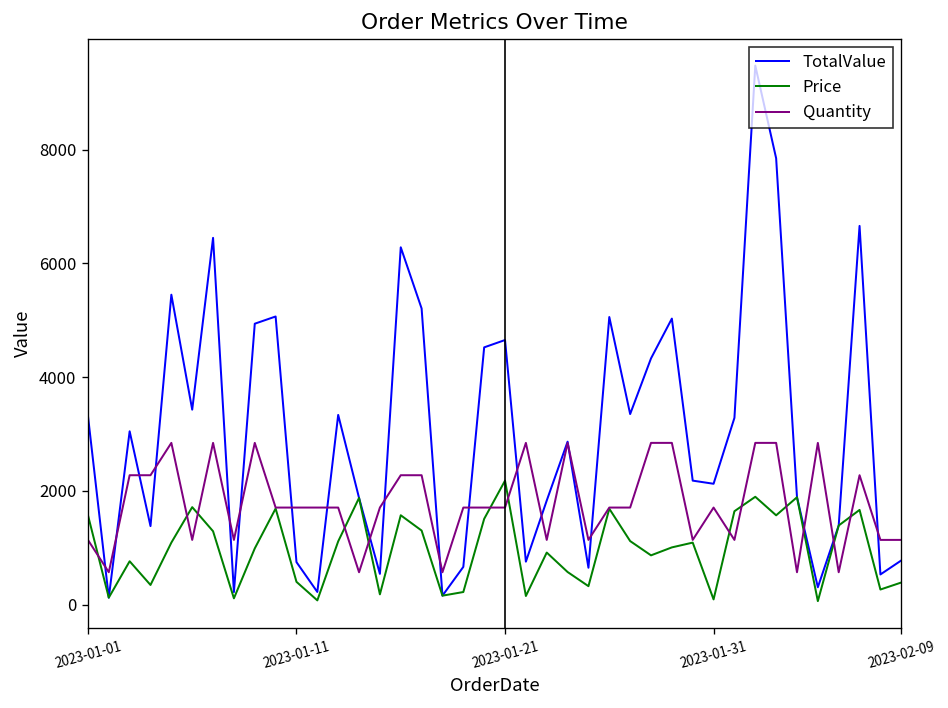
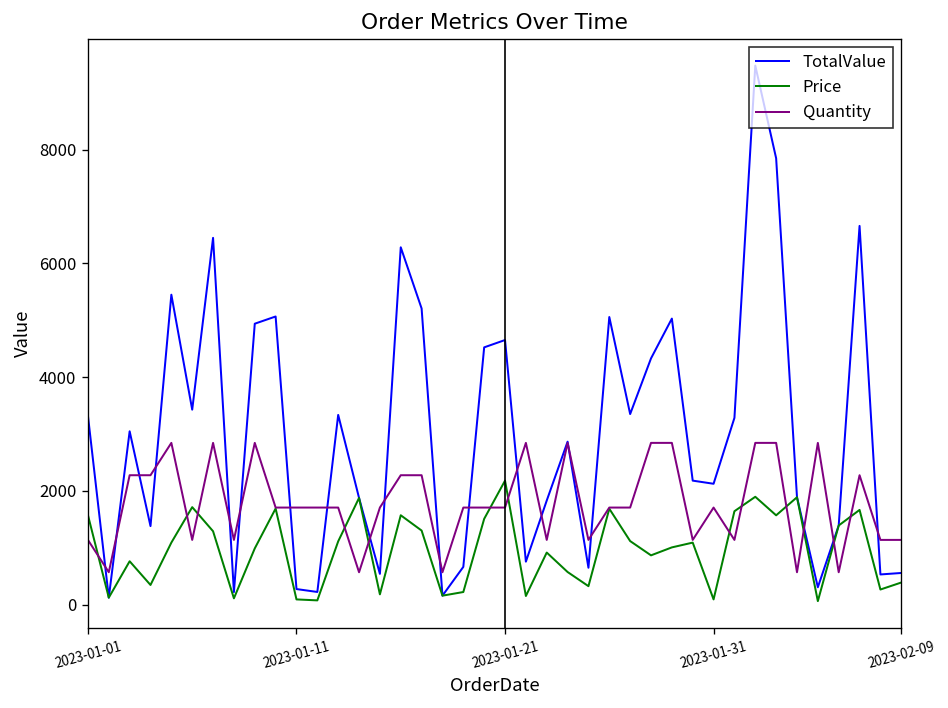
  {
    "TotalValue": {
      "2023-01-01": 3300,
-     "2023-01-11": 700,
+     "2023-01-11": 300,
      "2023-01-21": 4700,
      "2023-01-31": 2100,
-     "2023-02-09": 800
+     "2023-02-09": 600
    },
    "Price": {
      "2023-01-01": 1600,
-     "2023-01-11": 400,
+     "2023-01-11": 100,
      "2023-01-21": 2200,
      "2023-01-31": 100,
      "2023-02-09": 400
    },
    "Quantity": {
      "2023-01-01": 1100,
      "2023-01-11": 1700,
      "2023-01-21": 1700,
      "2023-01-31": 1700,
      "2023-02-09": 1100
    }
  }
